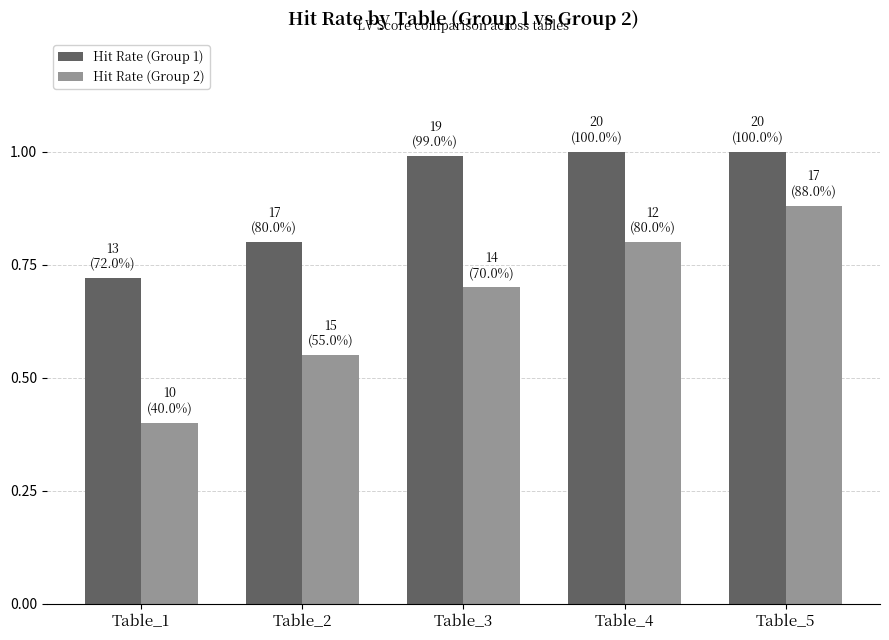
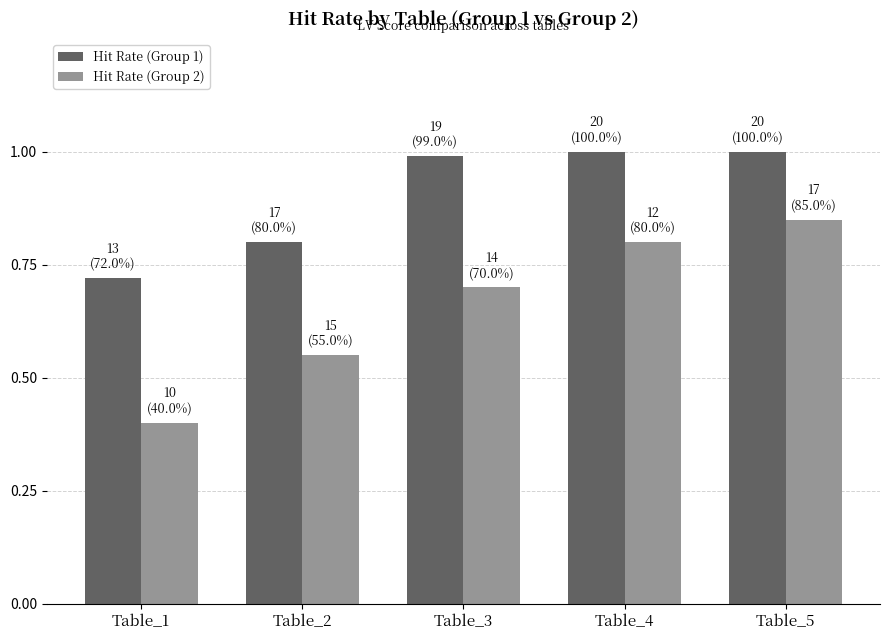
  {
    "Hit Rate (Group 1)": {
      "Table_1": "(72.0%)",
      "Table_2": "(80.0%)",
      "Table_3": "(99.0%)",
      "Table_4": "(100.0%)",
      "Table_5": "(100.0%)"
    },
    "Hit Rate (Group 2)": {
      "Table_1": "(40.0%)",
      "Table_2": "(55.0%)",
      "Table_3": "(70.0%)",
      "Table_4": "(80.0%)",
-     "Table_5": "(88.0%)"
+     "Table_5": "(85.0%)"
    }
  }
